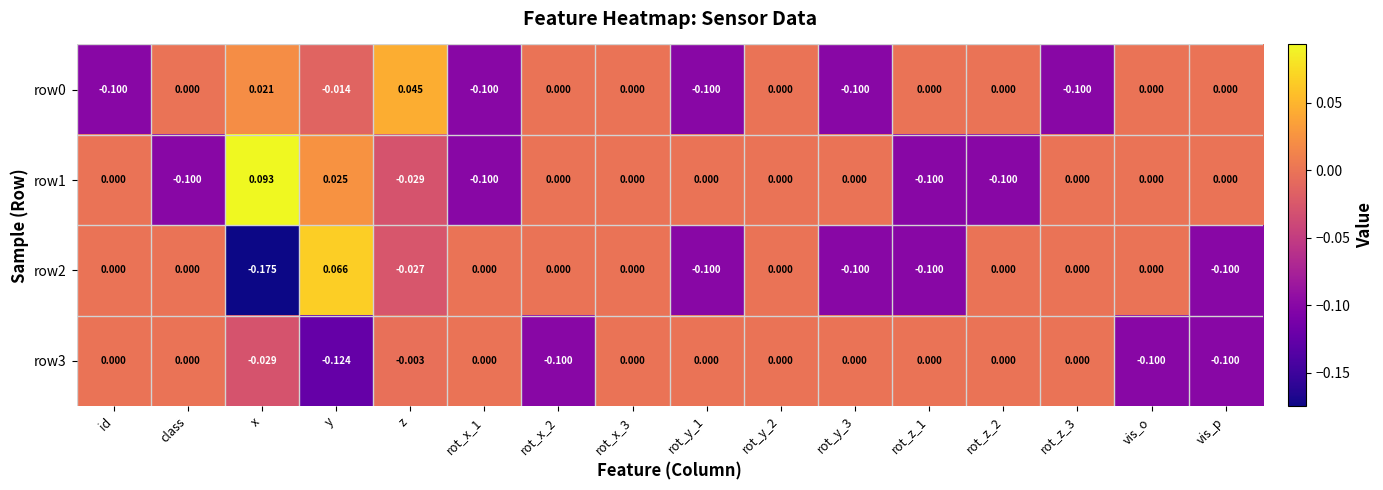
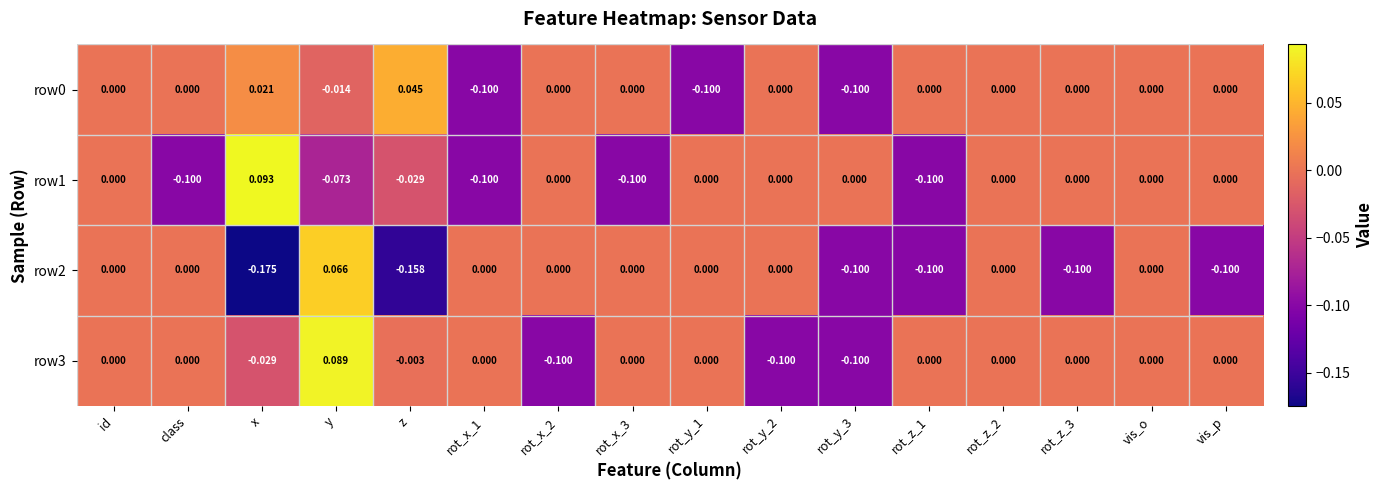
  {
    "row0": {
-     "id": -0.100,
+     "id": 0.000,
      "class": 0.000,
      "x": 0.021,
      "y": -0.014,
      "z": 0.045,
      "rot_x_1": -0.100,
      "rot_x_2": 0.000,
      "rot_x_3": 0.000,
      "rot_y_1": -0.100,
      "rot_y_2": 0.000,
      "rot_y_3": -0.100,
      "rot_z_1": 0.000,
      "rot_z_2": 0.000,
-     "rot_z_3": -0.100,
+     "rot_z_3": 0.000,
      "vis_o": 0.000,
      "vis_p": 0.000
    },
    "row1": {
      "id": 0.000,
      "class": -0.100,
      "x": 0.093,
-     "y": 0.025,
+     "y": -0.073,
      "z": -0.029,
      "rot_x_1": -0.100,
      "rot_x_2": 0.000,
-     "rot_x_3": 0.000,
+     "rot_x_3": -0.100,
      "rot_y_1": 0.000,
      "rot_y_2": 0.000,
      "rot_y_3": 0.000,
      "rot_z_1": -0.100,
-     "rot_z_2": -0.100,
+     "rot_z_2": 0.000,
      "rot_z_3": 0.000,
      "vis_o": 0.000,
      "vis_p": 0.000
    },
    "row2": {
      "id": 0.000,
      "class": 0.000,
      "x": -0.175,
      "y": 0.066,
-     "z": -0.027,
+     "z": -0.158,
      "rot_x_1": 0.000,
      "rot_x_2": 0.000,
      "rot_x_3": 0.000,
-     "rot_y_1": -0.100,
+     "rot_y_1": 0.000,
      "rot_y_2": 0.000,
      "rot_y_3": -0.100,
      "rot_z_1": -0.100,
      "rot_z_2": 0.000,
-     "rot_z_3": 0.000,
+     "rot_z_3": -0.100,
      "vis_o": 0.000,
      "vis_p": -0.100
    },
    "row3": {
      "id": 0.000,
      "class": 0.000,
      "x": -0.029,
-     "y": -0.124,
+     "y": 0.089,
      "z": -0.003,
      "rot_x_1": 0.000,
      "rot_x_2": -0.100,
      "rot_x_3": 0.000,
      "rot_y_1": 0.000,
-     "rot_y_2": 0.000,
-     "rot_y_3": 0.000,
+     "rot_y_2": -0.100,
+     "rot_y_3": -0.100,
      "rot_z_1": 0.000,
      "rot_z_2": 0.000,
      "rot_z_3": 0.000,
-     "vis_o": -0.100,
-     "vis_p": -0.100
+     "vis_o": 0.000,
+     "vis_p": 0.000
    }
  }
